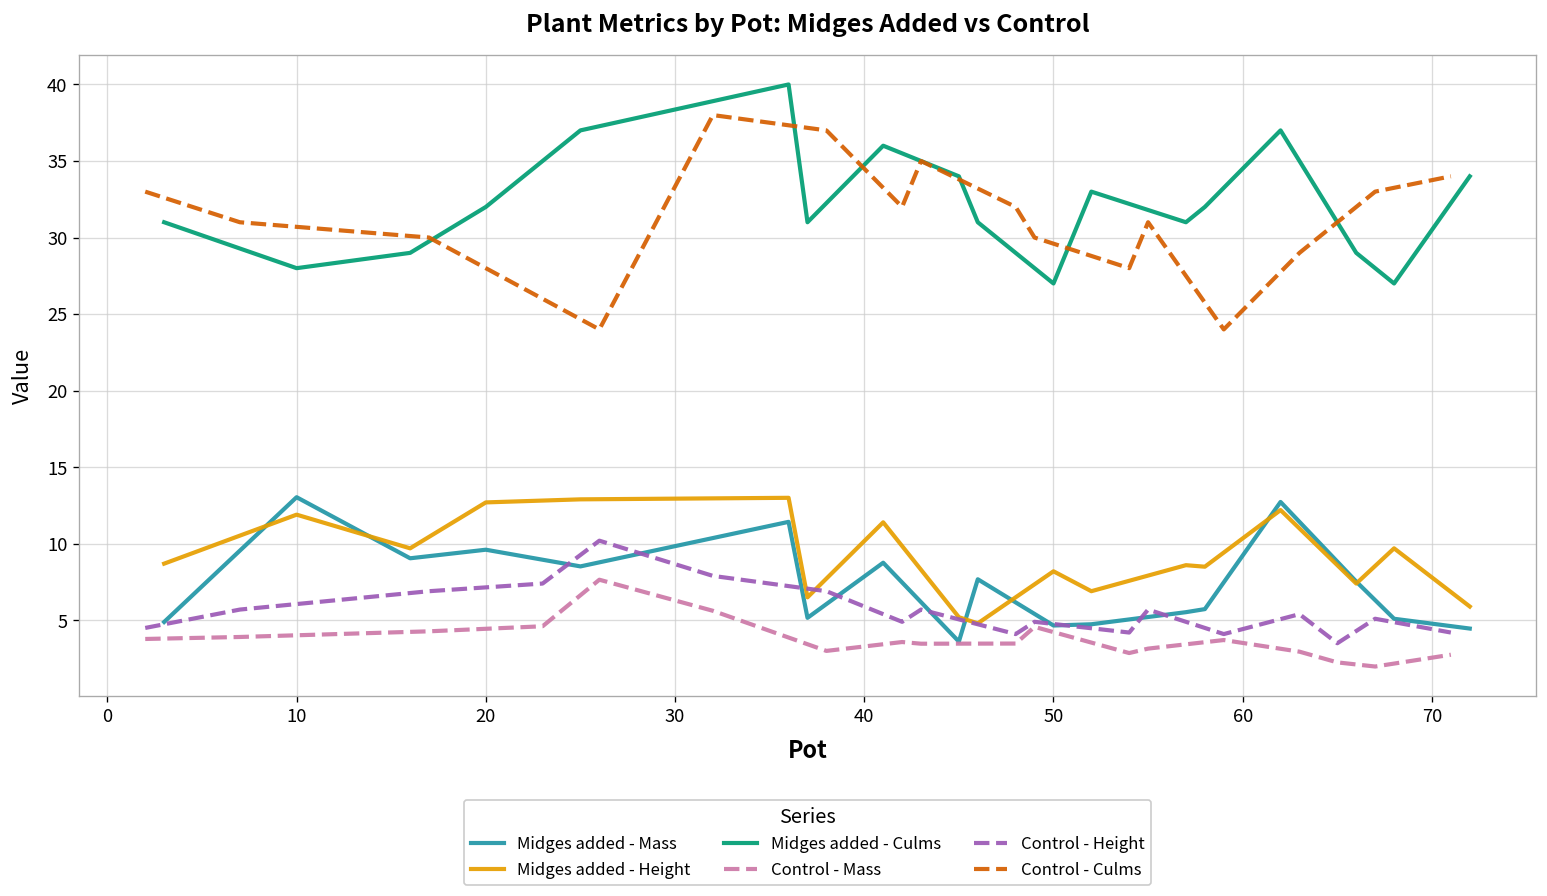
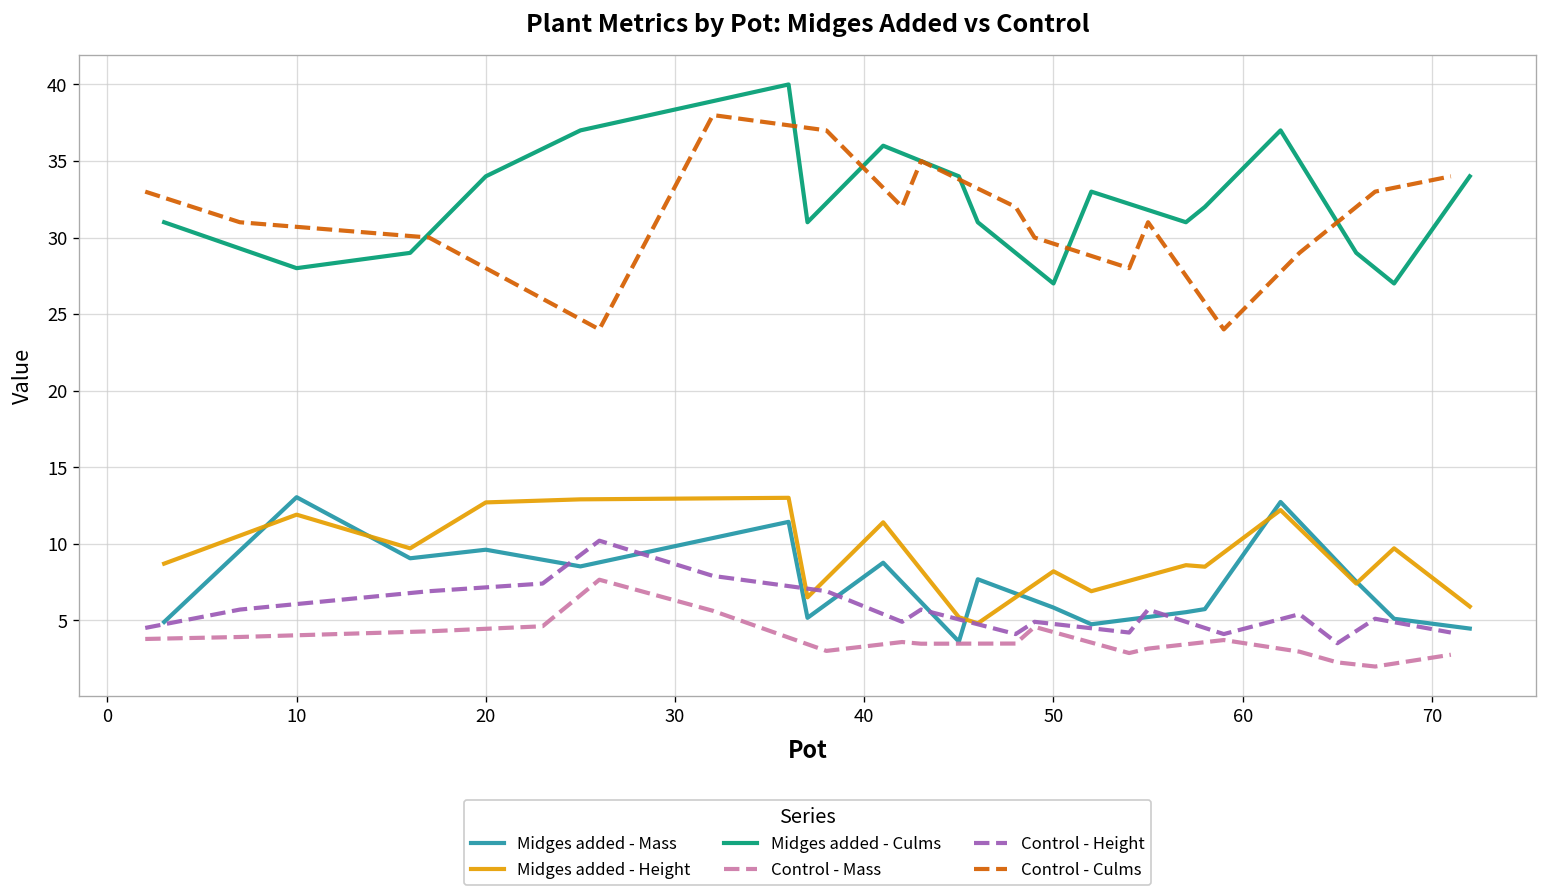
  {
    "Midges added - Mass": {
      "10": 13.0,
      "20": 9.6,
-     "50": 4.7
+     "50": 5.8
    },
    "Midges added - Height": {
      "10": 11.9,
      "20": 12.7,
      "50": 8.2
    },
    "Midges added - Culms": {
      "10": 28,
-     "20": 32,
+     "20": 34,
      "50": 27
    }
  }
